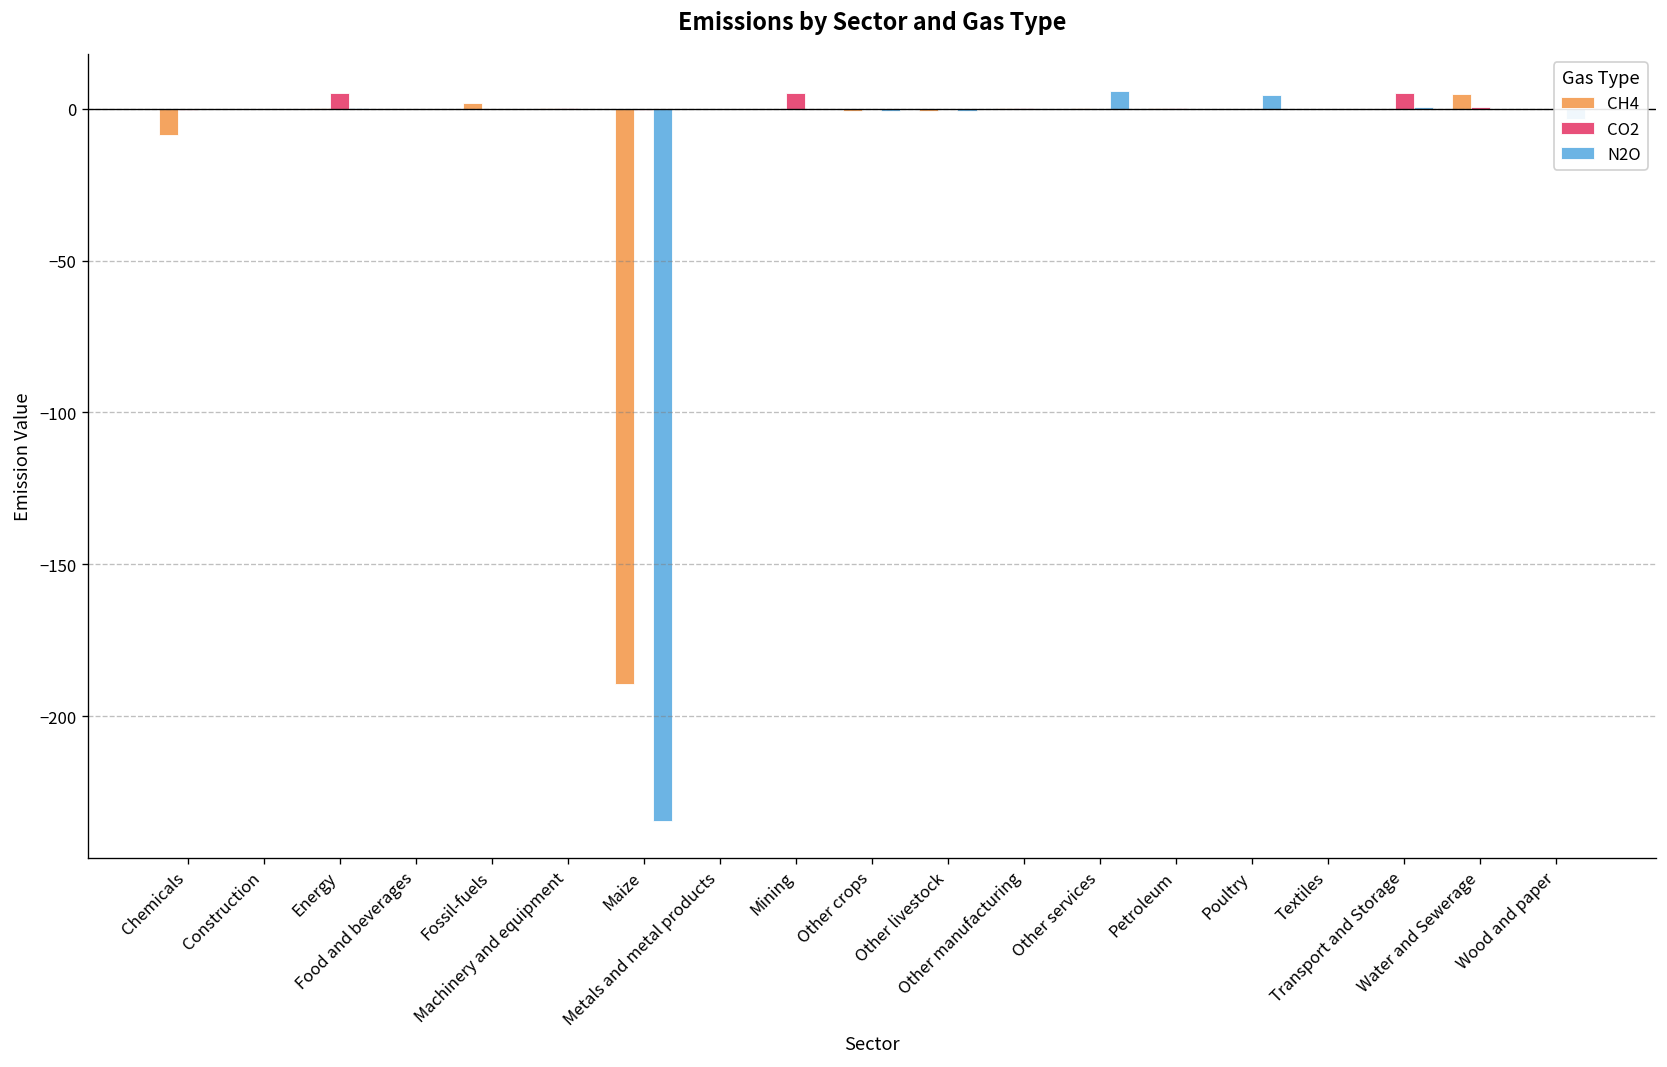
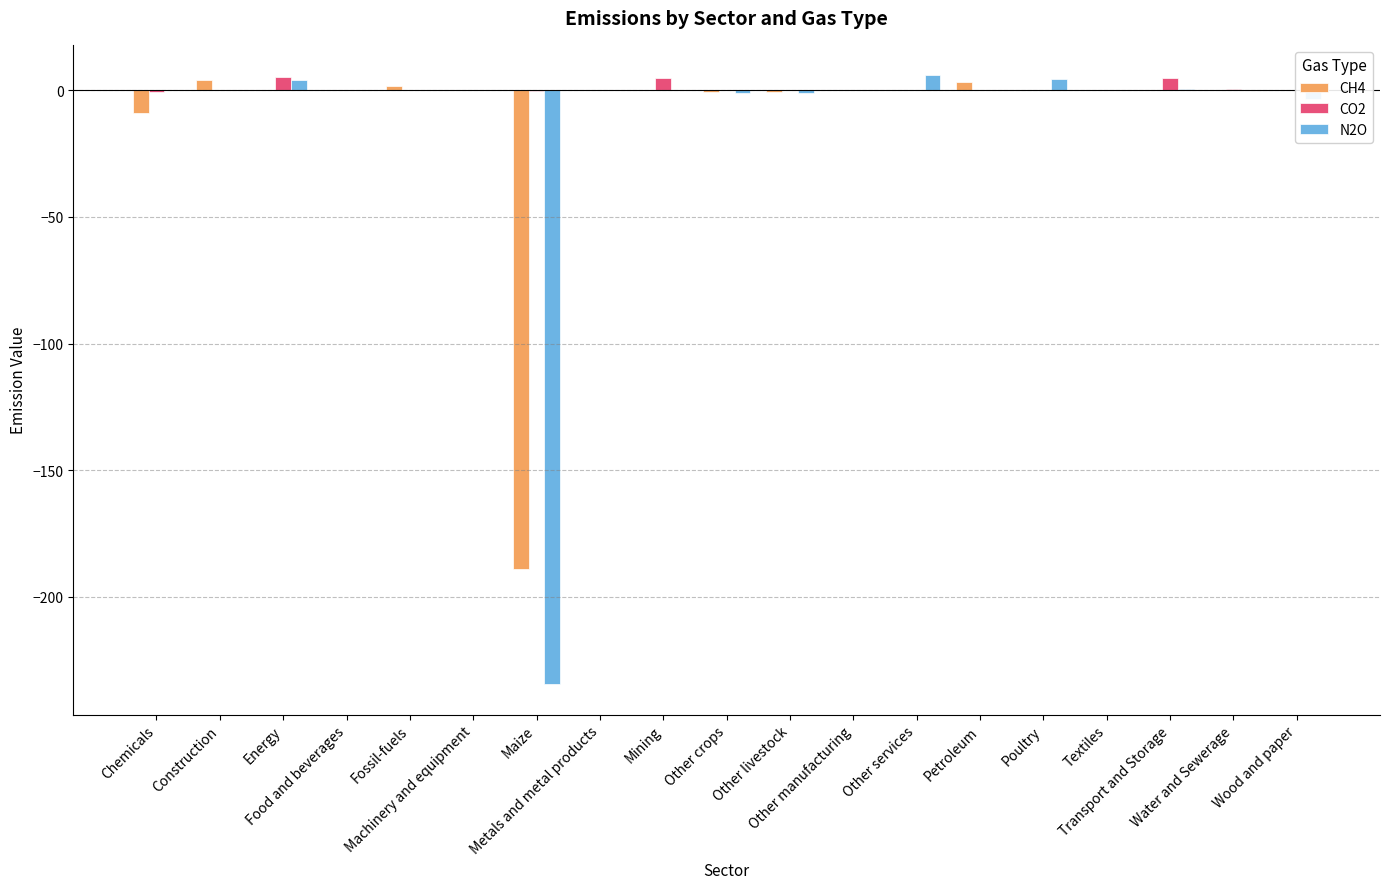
  {
    "CH4": {
      "Chemicals": -9,
-     "Construction": 0,
+     "Construction": 4,
      "Fossil-fuels": 2,
      "Maize": -189,
-     "Petroleum": 0,
-     "Water and Sewerage": 5
+     "Petroleum": 3,
+     "Water and Sewerage": 0
    },
    "CO2": {
      "Energy": 5,
      "Mining": 5,
      "Transport and Storage": 5
    },
    "N2O": {
-     "Energy": 0,
+     "Energy": 4,
      "Maize": -235,
      "Other services": 6,
      "Poultry": 4
    }
  }
